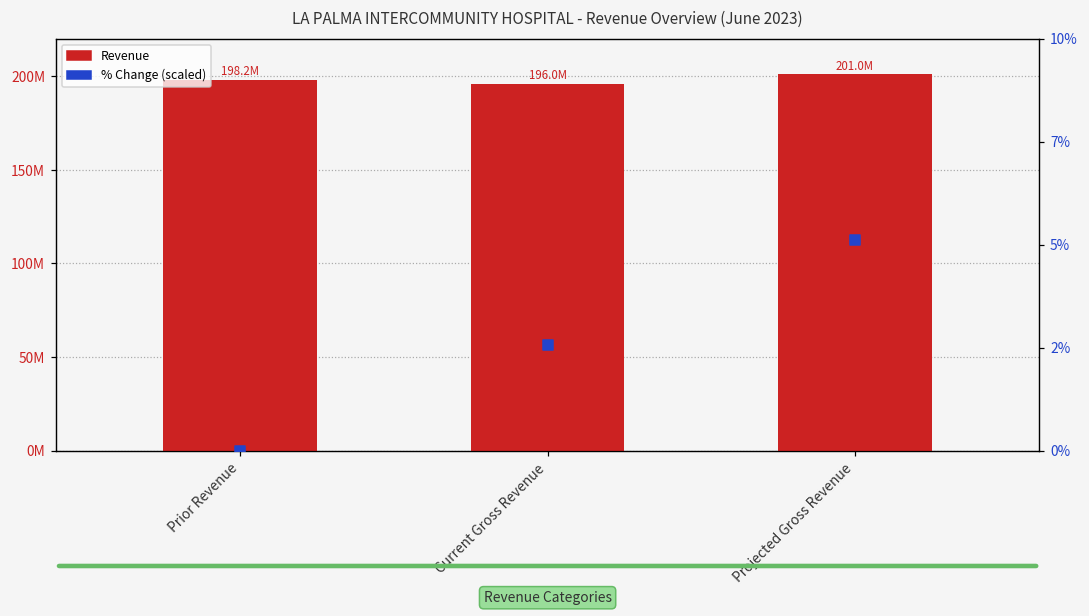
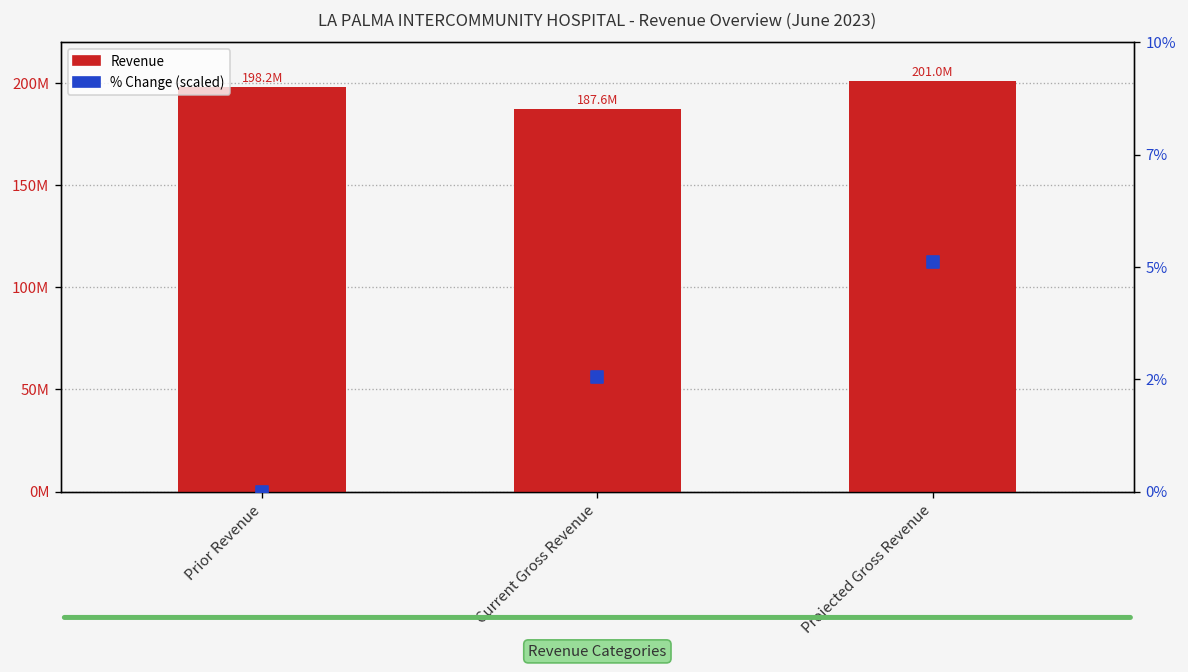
  {
    "Revenue": {
      "Prior Revenue": "198.2M",
-     "Current Gross Revenue": "196.0M",
+     "Current Gross Revenue": "187.6M",
      "Projected Gross Revenue": "201.0M"
    }
  }
